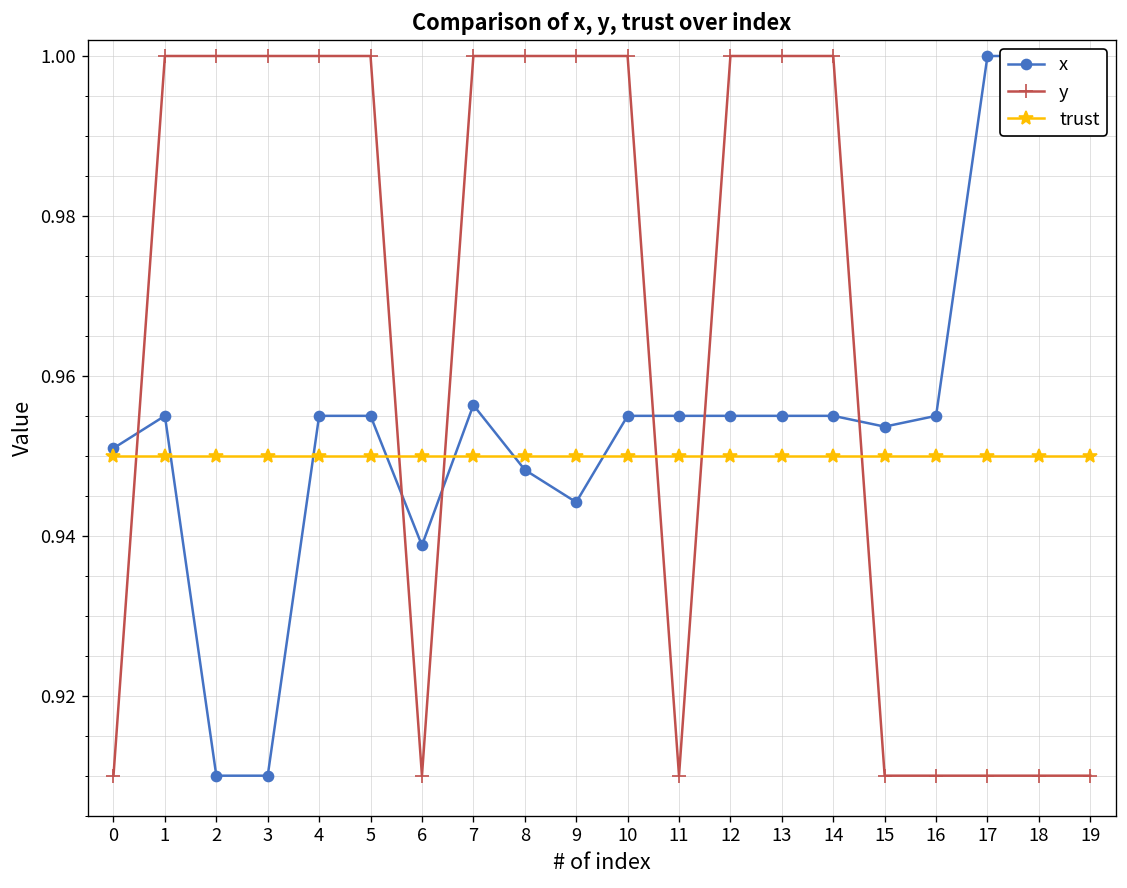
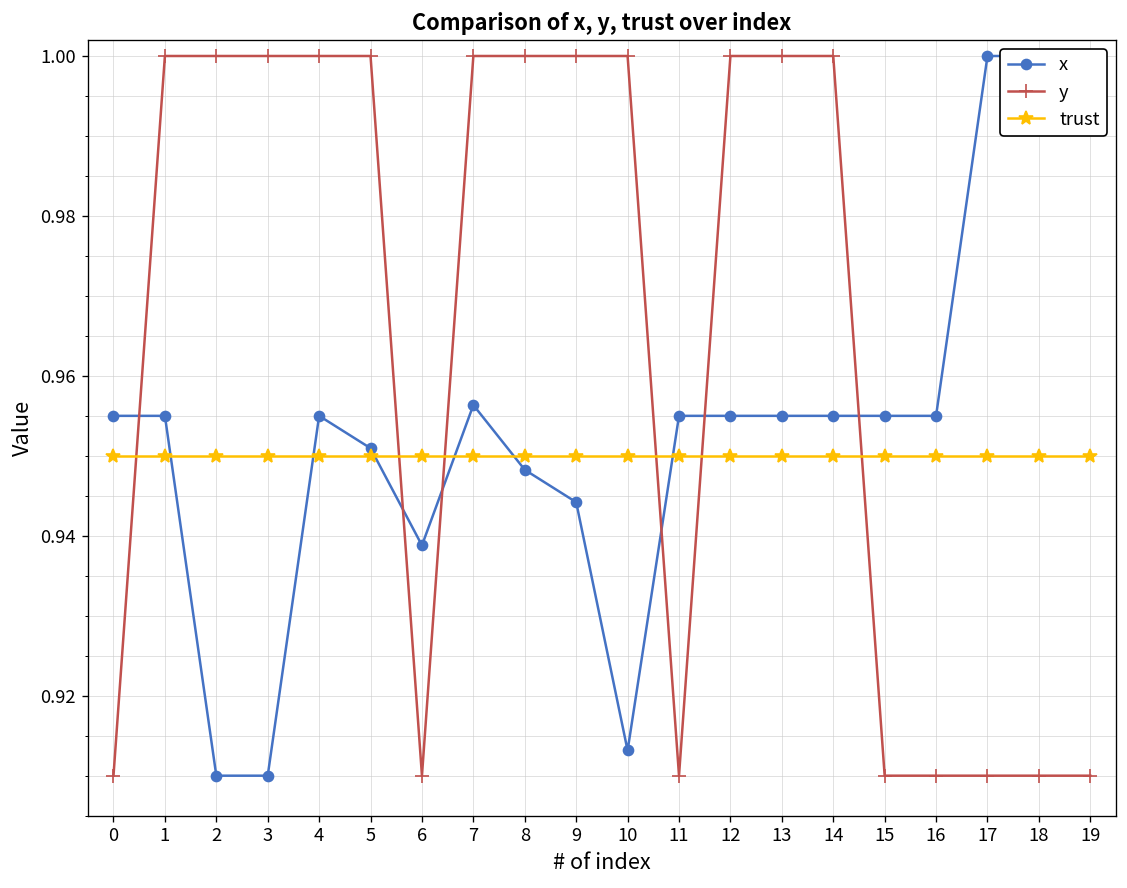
  {
    "x": {
-     "0": 0.951,
+     "0": 0.955,
      "1": 0.955,
      "2": 0.910,
      "3": 0.910,
      "4": 0.955,
-     "5": 0.955,
+     "5": 0.951,
      "6": 0.939,
      "7": 0.956,
      "8": 0.948,
      "9": 0.944,
-     "10": 0.955,
+     "10": 0.913,
      "11": 0.955,
      "12": 0.955,
      "13": 0.955,
      "14": 0.955,
-     "15": 0.954,
+     "15": 0.955,
      "16": 0.955,
      "17": 1.000
    },
    "y": {
      "0": 0.910,
      "1": 1.000,
      "2": 1.000,
      "3": 1.000,
      "4": 1.000,
      "5": 1.000,
      "6": 0.910,
      "7": 1.000,
      "8": 1.000,
      "9": 1.000,
      "10": 1.000,
      "11": 0.910,
      "12": 1.000,
      "13": 1.000,
      "14": 1.000,
      "15": 0.910,
      "16": 0.910,
      "17": 0.910,
      "18": 0.910,
      "19": 0.910
    },
    "trust": {
      "0": 0.950,
      "1": 0.950,
      "2": 0.950,
      "3": 0.950,
      "4": 0.950,
      "5": 0.950,
      "6": 0.950,
      "7": 0.950,
      "8": 0.950,
      "9": 0.950,
      "10": 0.950,
      "11": 0.950,
      "12": 0.950,
      "13": 0.950,
      "14": 0.950,
      "15": 0.950,
      "16": 0.950,
      "17": 0.950,
      "18": 0.950,
      "19": 0.950
    }
  }
